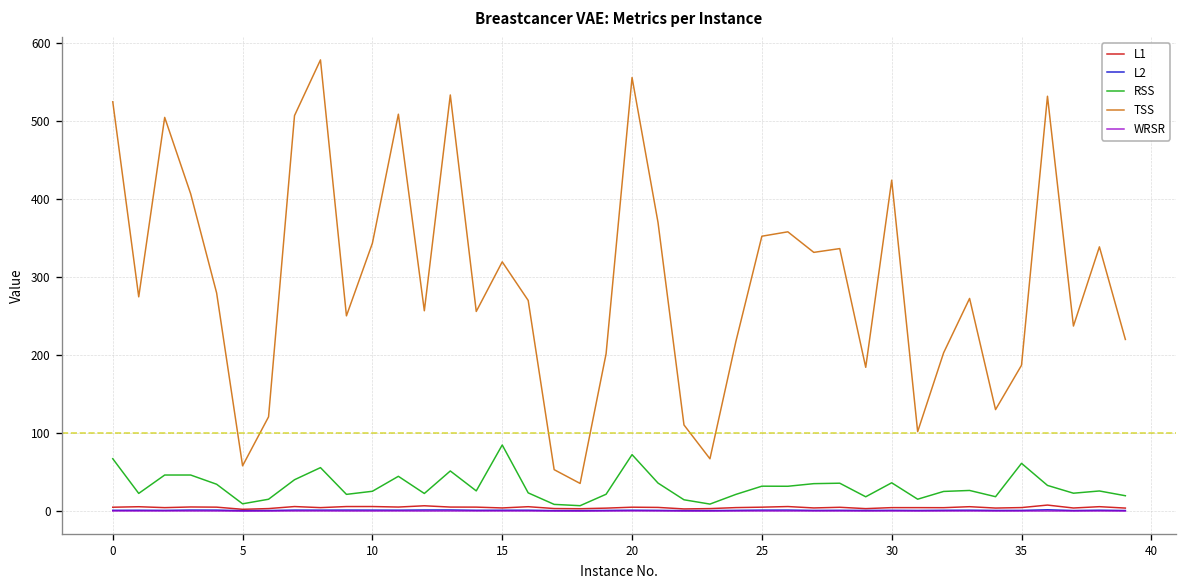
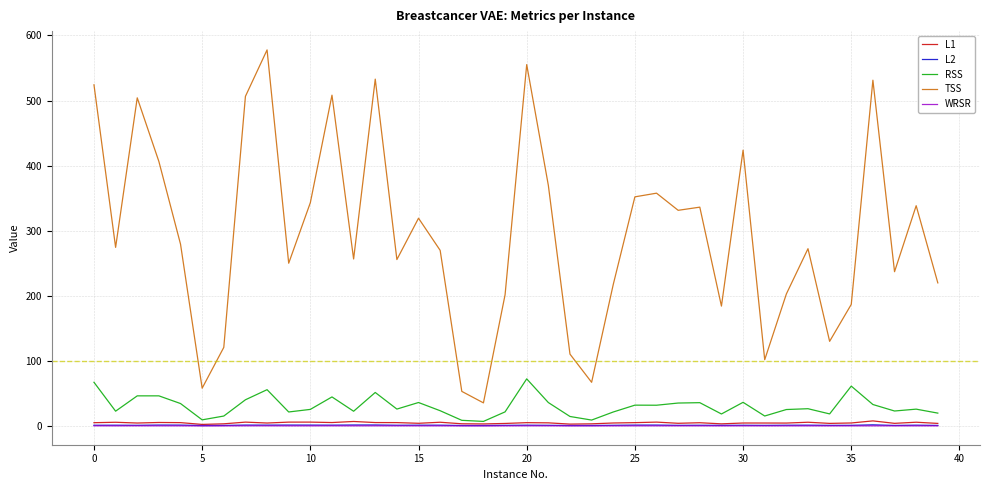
  {
    "L1": {
      "0": 10,
      "10": 10
    },
    "RSS": {
      "0": 70,
      "5": 10,
      "10": 30,
-     "15": 80,
+     "15": 40,
      "20": 70,
      "25": 30,
      "30": 40,
      "35": 60
    },
    "TSS": {
      "0": 520,
      "5": 60,
      "10": 340,
      "15": 320,
      "20": 560,
      "25": 350,
      "30": 420,
      "35": 190
    }
  }
